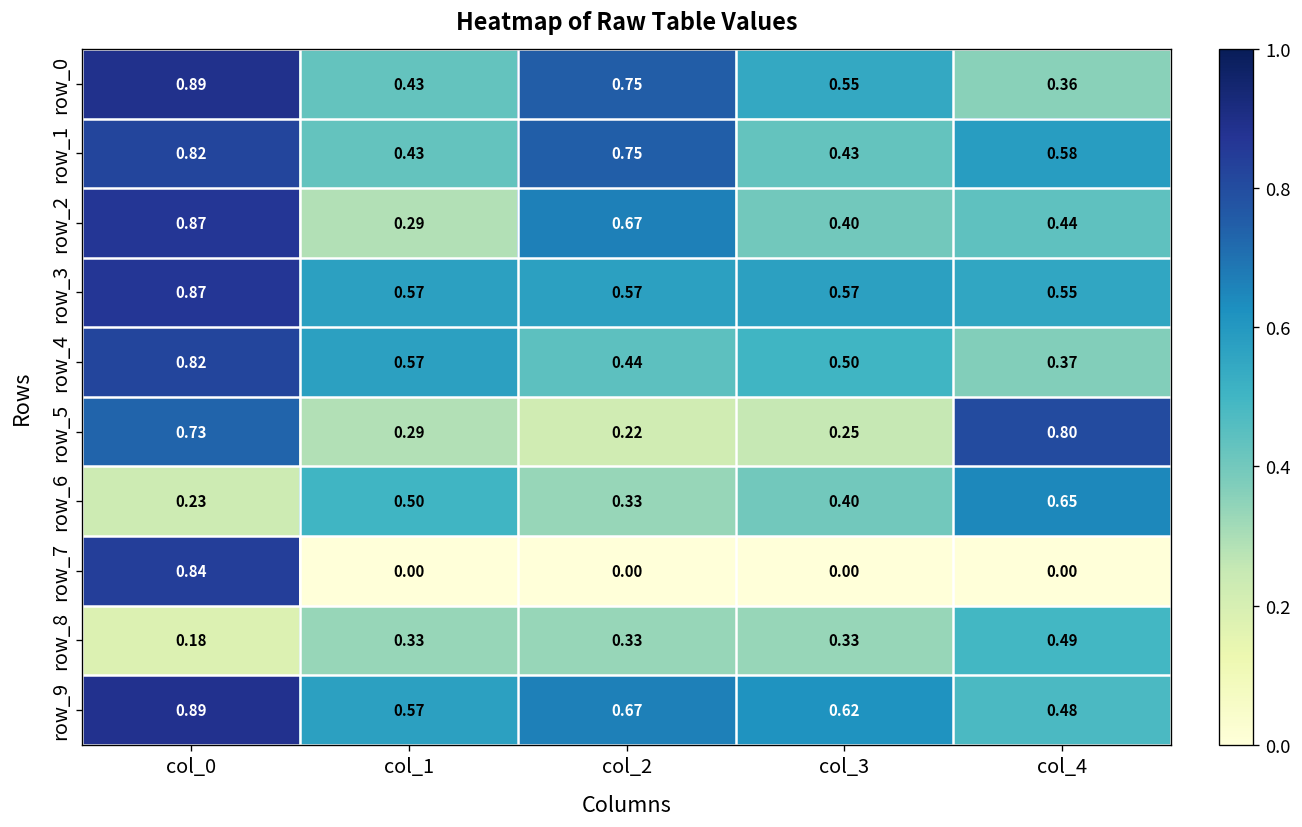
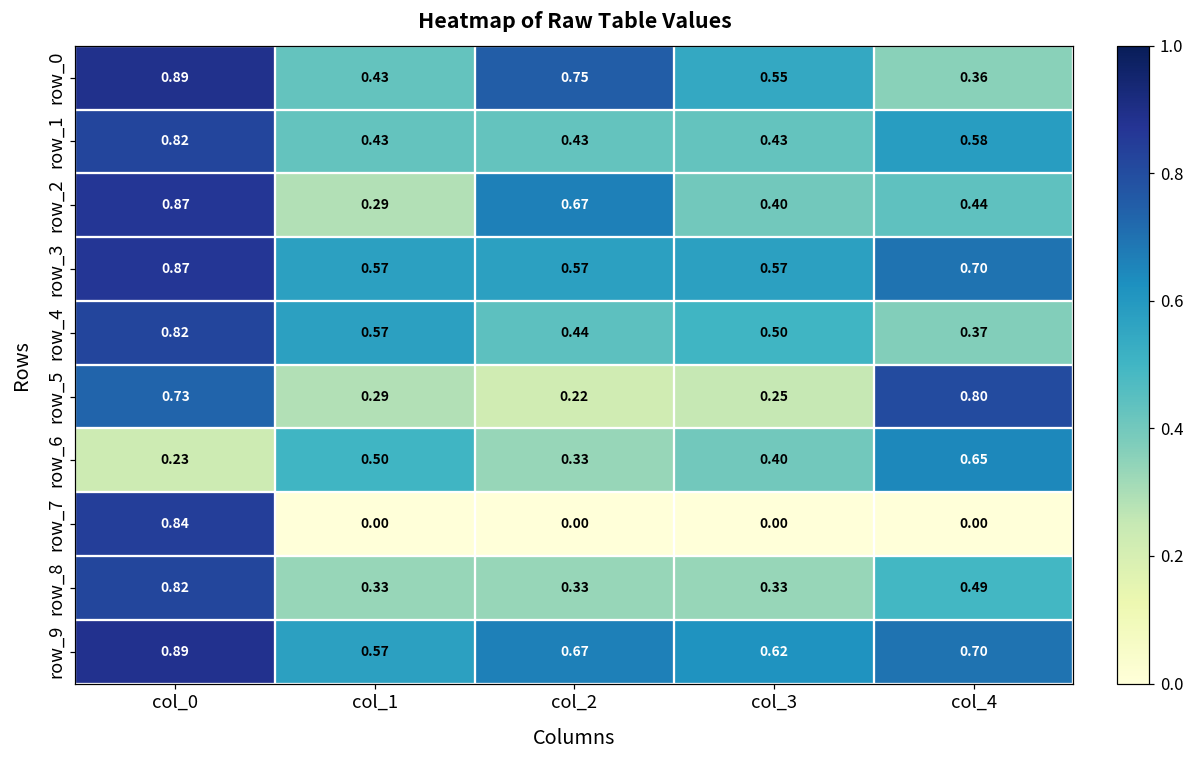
  {
    "row_0": {
      "col_0": 0.89,
      "col_1": 0.43,
      "col_2": 0.75,
      "col_3": 0.55,
      "col_4": 0.36
    },
    "row_1": {
      "col_0": 0.82,
      "col_1": 0.43,
-     "col_2": 0.75,
+     "col_2": 0.43,
      "col_3": 0.43,
      "col_4": 0.58
    },
    "row_2": {
      "col_0": 0.87,
      "col_1": 0.29,
      "col_2": 0.67,
      "col_3": 0.40,
      "col_4": 0.44
    },
    "row_3": {
      "col_0": 0.87,
      "col_1": 0.57,
      "col_2": 0.57,
      "col_3": 0.57,
-     "col_4": 0.55
+     "col_4": 0.70
    },
    "row_4": {
      "col_0": 0.82,
      "col_1": 0.57,
      "col_2": 0.44,
      "col_3": 0.50,
      "col_4": 0.37
    },
    "row_5": {
      "col_0": 0.73,
      "col_1": 0.29,
      "col_2": 0.22,
      "col_3": 0.25,
      "col_4": 0.80
    },
    "row_6": {
      "col_0": 0.23,
      "col_1": 0.50,
      "col_2": 0.33,
      "col_3": 0.40,
      "col_4": 0.65
    },
    "row_7": {
      "col_0": 0.84,
      "col_1": 0.00,
      "col_2": 0.00,
      "col_3": 0.00,
      "col_4": 0.00
    },
    "row_8": {
-     "col_0": 0.18,
+     "col_0": 0.82,
      "col_1": 0.33,
      "col_2": 0.33,
      "col_3": 0.33,
      "col_4": 0.49
    },
    "row_9": {
      "col_0": 0.89,
      "col_1": 0.57,
      "col_2": 0.67,
      "col_3": 0.62,
-     "col_4": 0.48
+     "col_4": 0.70
    }
  }
